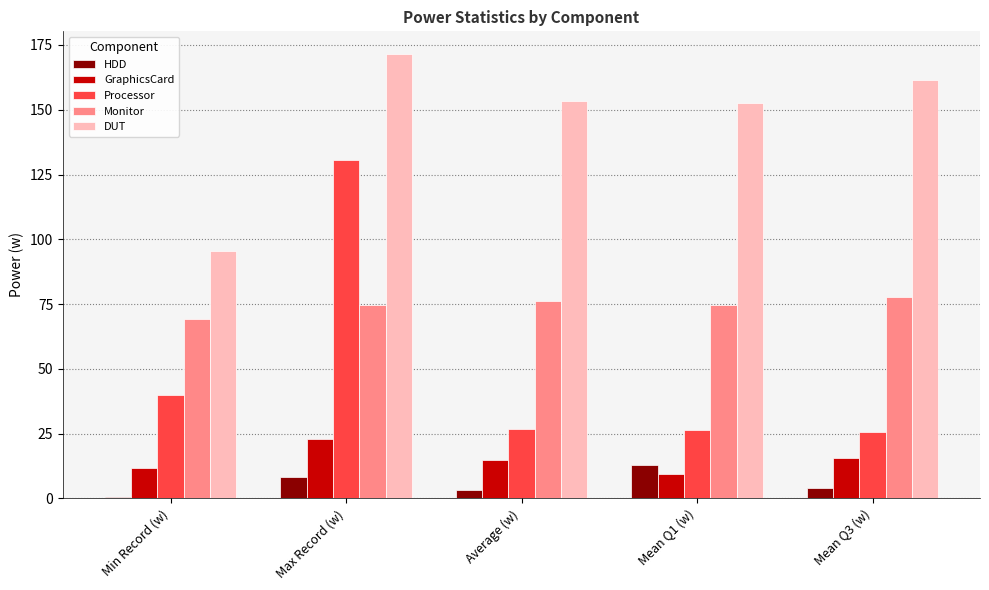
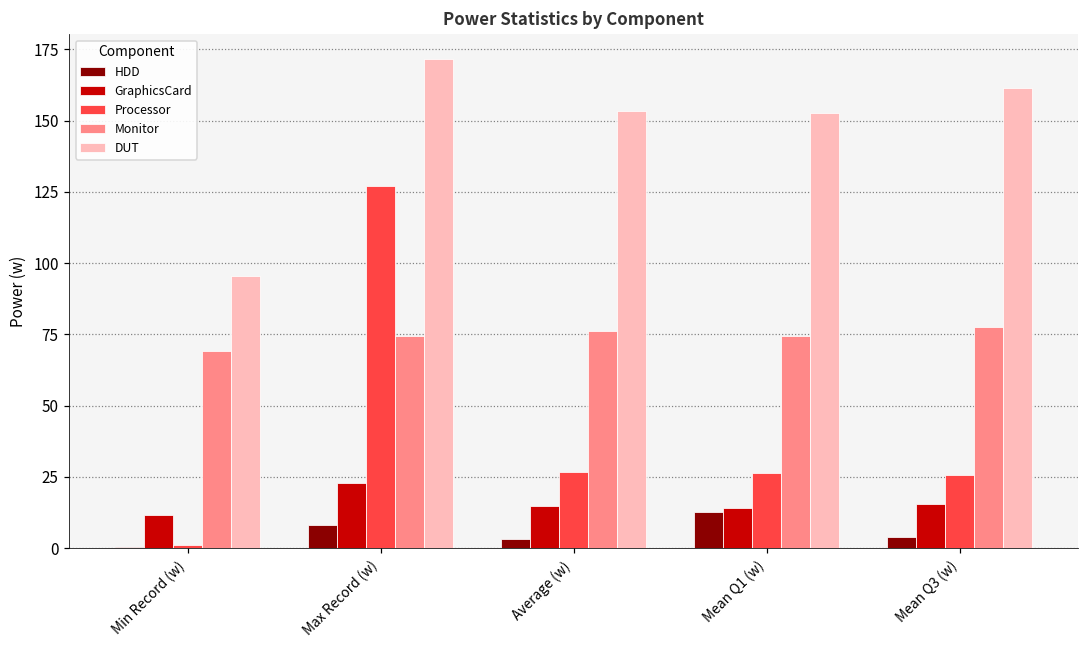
  {
    "HDD": {
      "Max Record (w)": 8,
      "Average (w)": 3,
      "Mean Q1 (w)": 13,
      "Mean Q3 (w)": 4
    },
    "GraphicsCard": {
      "Min Record (w)": 12,
      "Max Record (w)": 23,
      "Average (w)": 15,
-     "Mean Q1 (w)": 10,
+     "Mean Q1 (w)": 14,
      "Mean Q3 (w)": 15
    },
    "Processor": {
-     "Min Record (w)": 40,
-     "Max Record (w)": 131,
+     "Min Record (w)": 1,
+     "Max Record (w)": 127,
      "Average (w)": 27,
      "Mean Q1 (w)": 27,
      "Mean Q3 (w)": 26
    },
    "Monitor": {
      "Min Record (w)": 69,
      "Max Record (w)": 75,
      "Average (w)": 76,
      "Mean Q1 (w)": 75,
      "Mean Q3 (w)": 78
    },
    "DUT": {
      "Min Record (w)": 95,
      "Max Record (w)": 172,
      "Average (w)": 153,
      "Mean Q1 (w)": 153,
      "Mean Q3 (w)": 162
    }
  }
